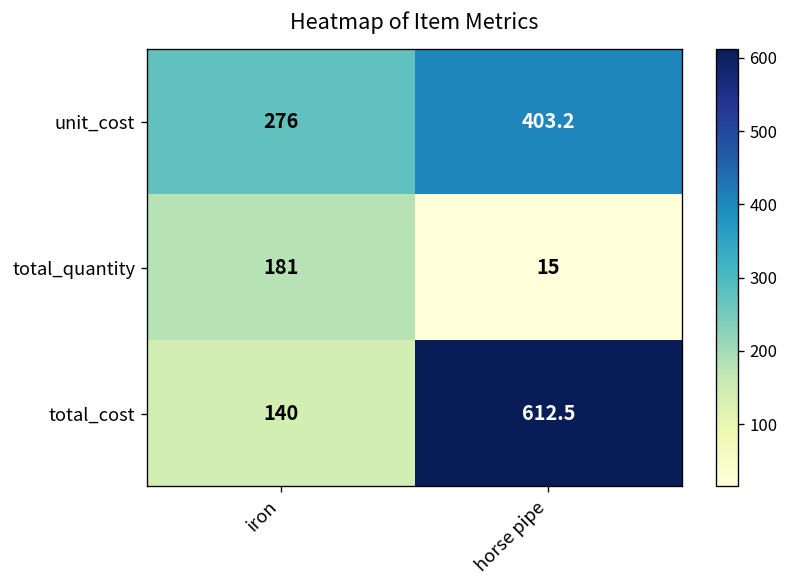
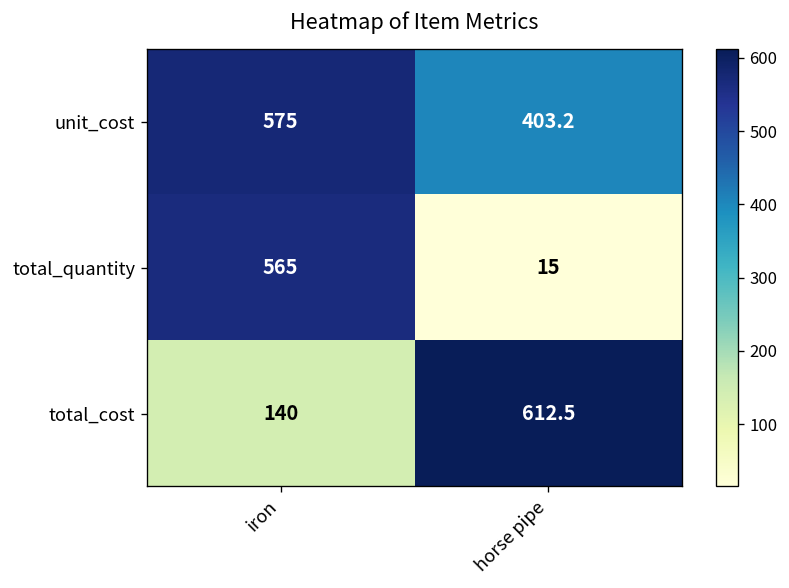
  {
    "unit_cost": {
-     "iron": 276,
+     "iron": 575,
      "horse pipe": 403.2
    },
    "total_quantity": {
-     "iron": 181,
+     "iron": 565,
      "horse pipe": 15
    },
    "total_cost": {
      "iron": 140,
      "horse pipe": 612.5
    }
  }
